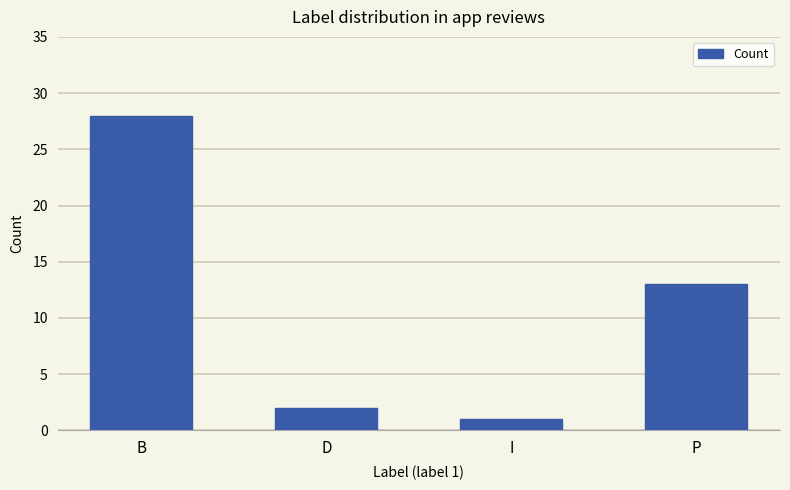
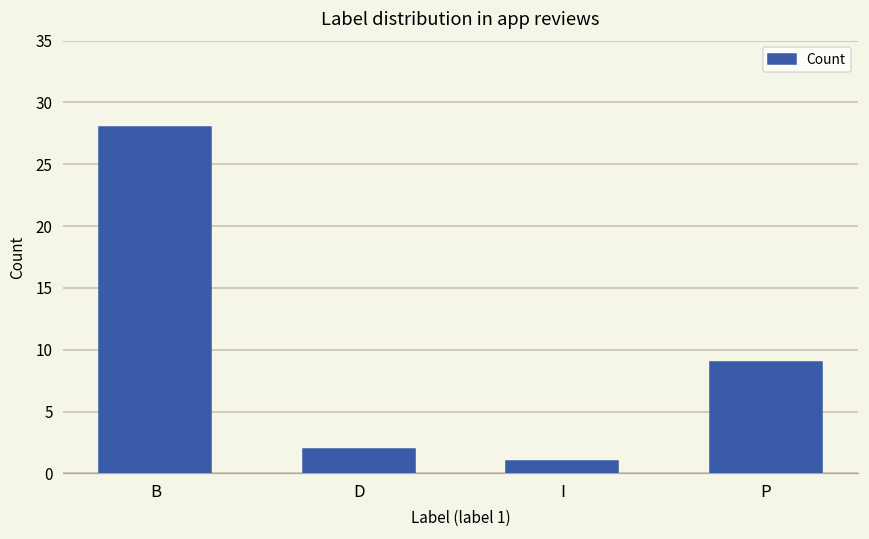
  {
    "B": 28,
    "D": 2,
    "I": 1,
-   "P": 13
+   "P": 9
  }
